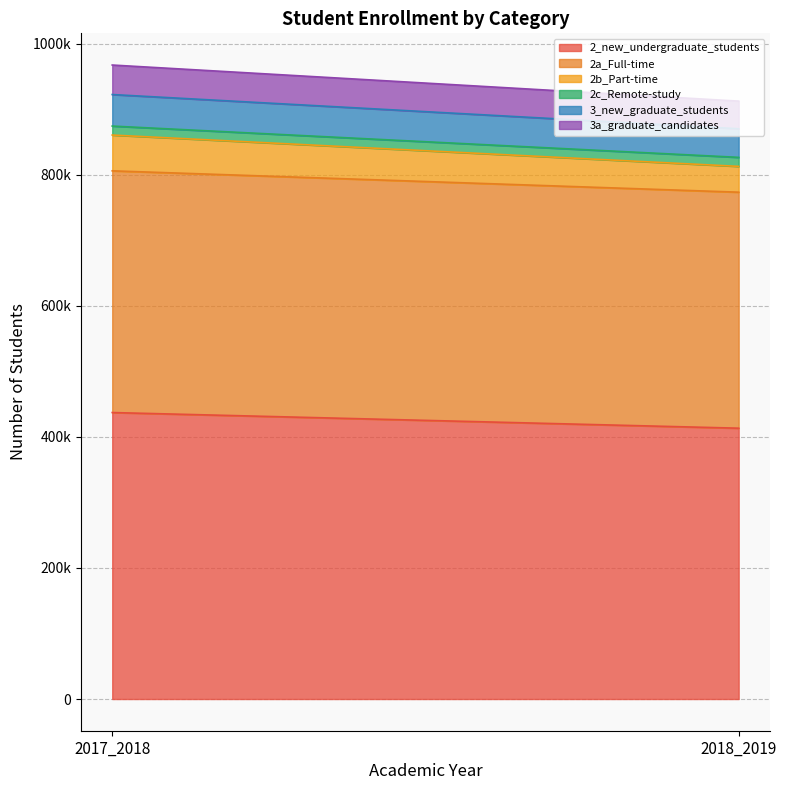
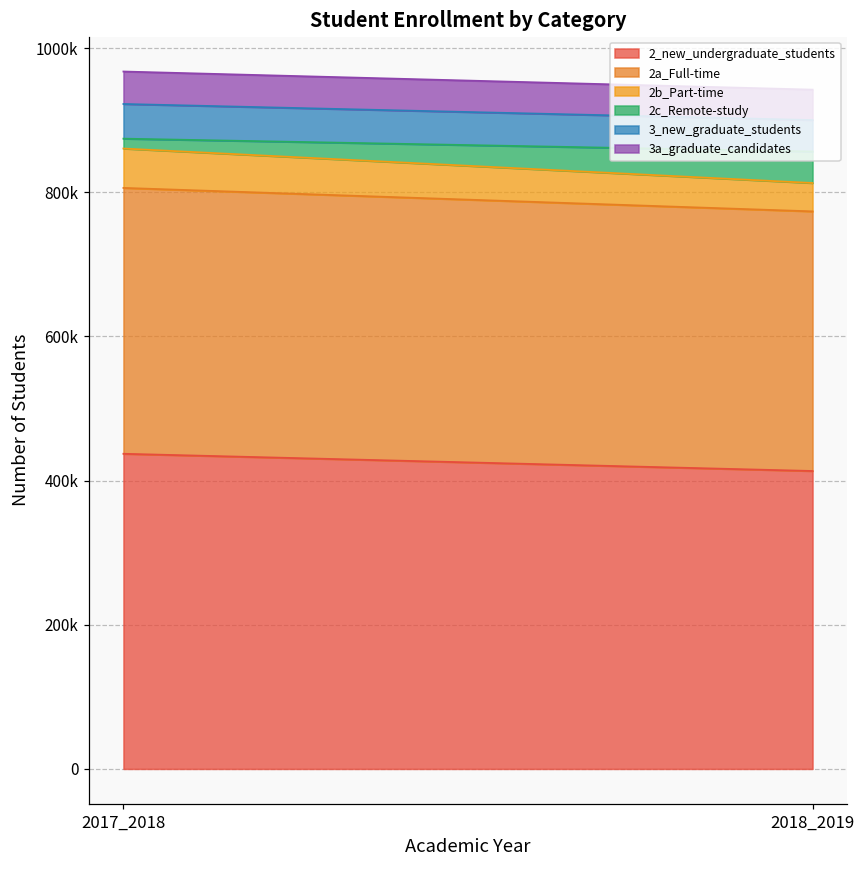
  {
    "2c_Remote-study": {
      "2017_2018": 10000,
-     "2018_2019": 10000
+     "2018_2019": 40000
    },
    "3_new_graduate_students": {
      "2017_2018": 50000
    },
    "3a_graduate_candidates": {
      "2017_2018": 50000
    }
  }
